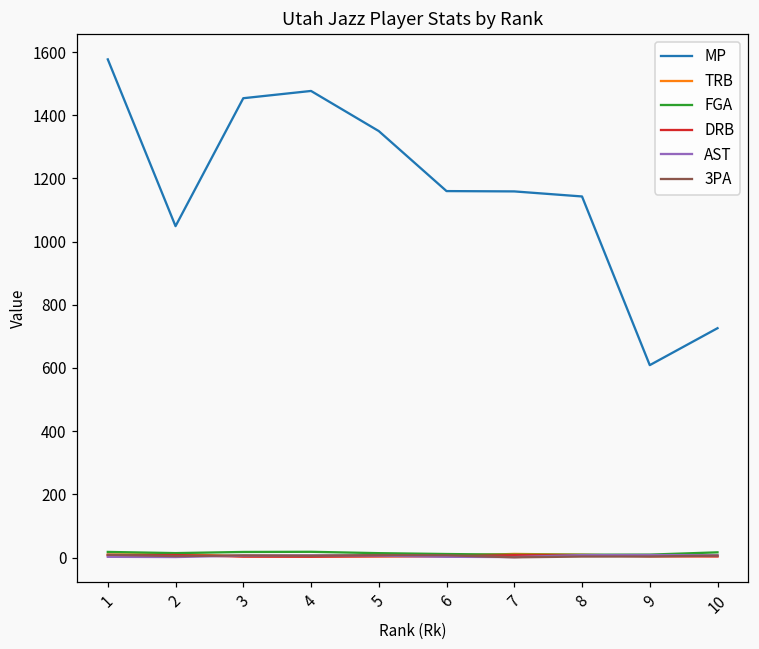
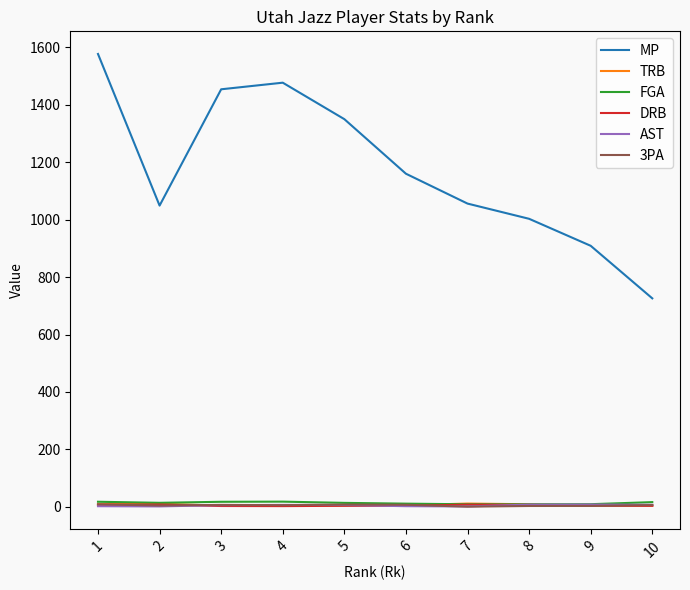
  {
    "MP": {
      "1": 1580,
      "2": 1050,
      "3": 1450,
      "4": 1480,
      "5": 1350,
      "6": 1160,
-     "7": 1160,
-     "8": 1140,
-     "9": 610,
+     "7": 1060,
+     "8": 1000,
+     "9": 910,
      "10": 730
    },
    "FGA": {
      "3": 20,
      "4": 20,
      "10": 20
    }
  }
